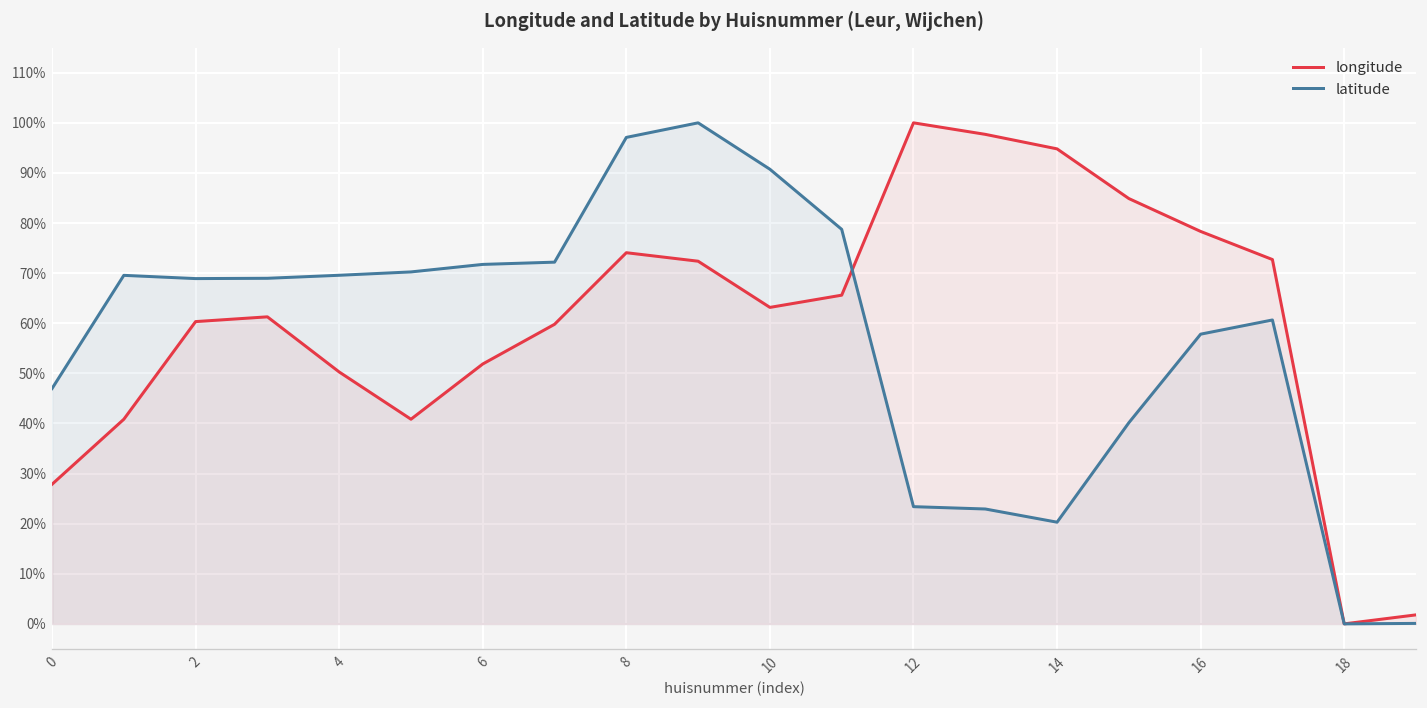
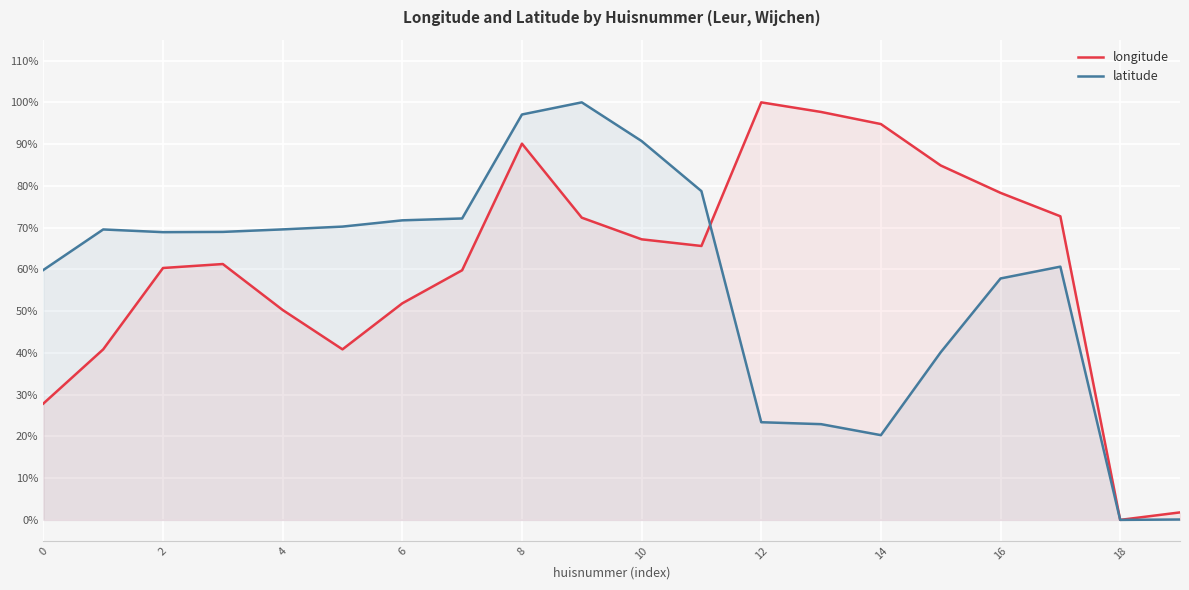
  {
    "longitude": {
      "0": "28%",
      "2": "60%",
      "4": "50%",
      "6": "52%",
-     "8": "74%",
-     "10": "63%",
+     "8": "90%",
+     "10": "67%",
      "12": "100%",
      "14": "95%",
      "16": "78%"
    },
    "latitude": {
-     "0": "47%",
+     "0": "60%",
      "2": "69%",
      "4": "70%",
      "6": "72%",
      "8": "97%",
      "10": "91%",
      "12": "23%",
      "14": "20%",
      "16": "58%"
    }
  }
